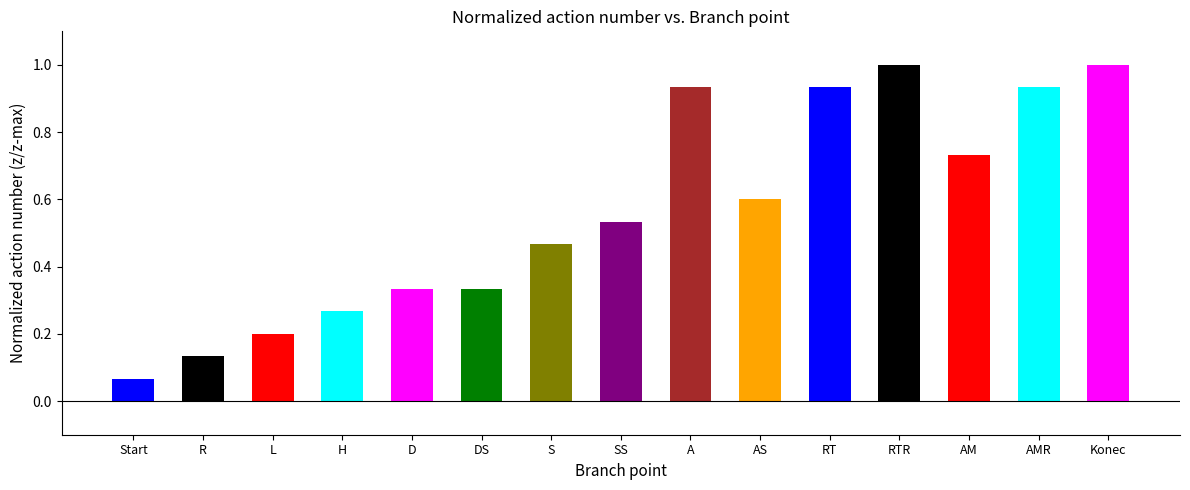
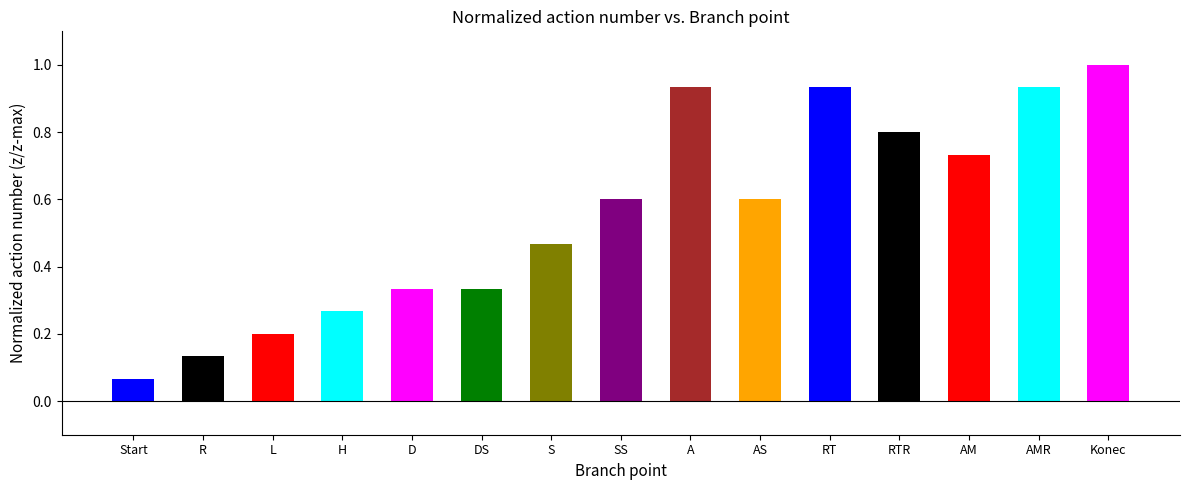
  {
    "Start": 0.07,
    "R": 0.13,
    "L": 0.20,
    "H": 0.27,
    "D": 0.33,
    "DS": 0.33,
    "S": 0.47,
-   "SS": 0.53,
+   "SS": 0.60,
    "A": 0.93,
    "AS": 0.60,
    "RT": 0.93,
-   "RTR": 1.00,
+   "RTR": 0.80,
    "AM": 0.73,
    "AMR": 0.93,
    "Konec": 1.00
  }
